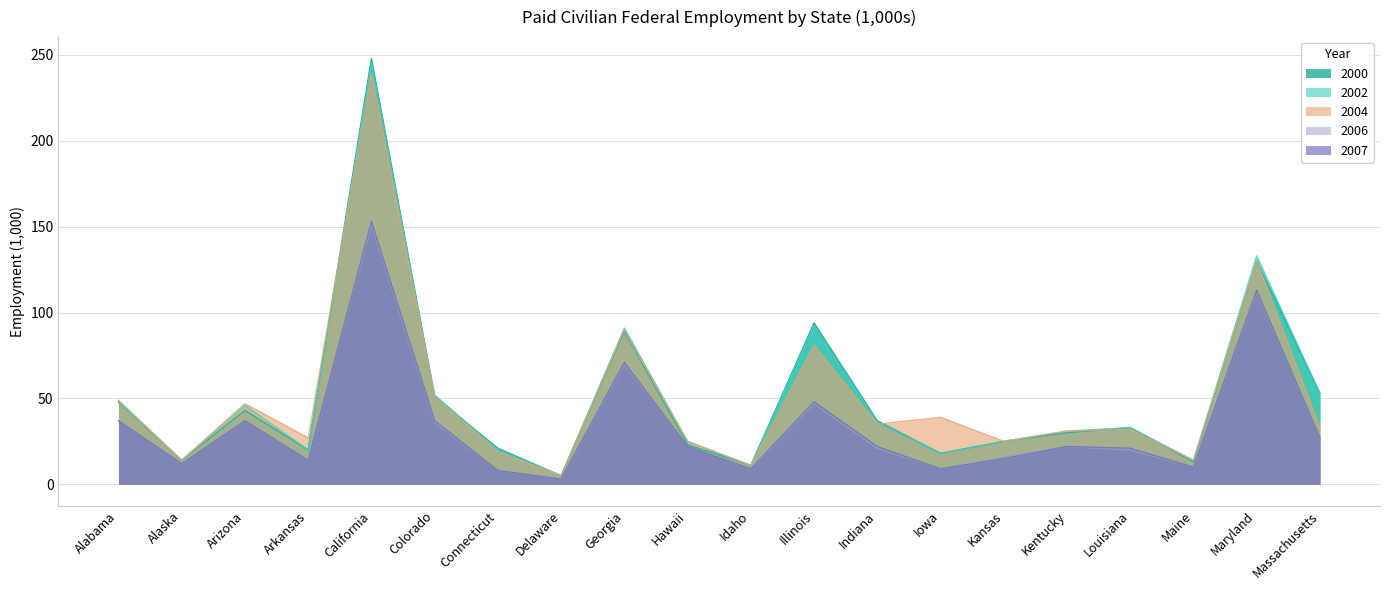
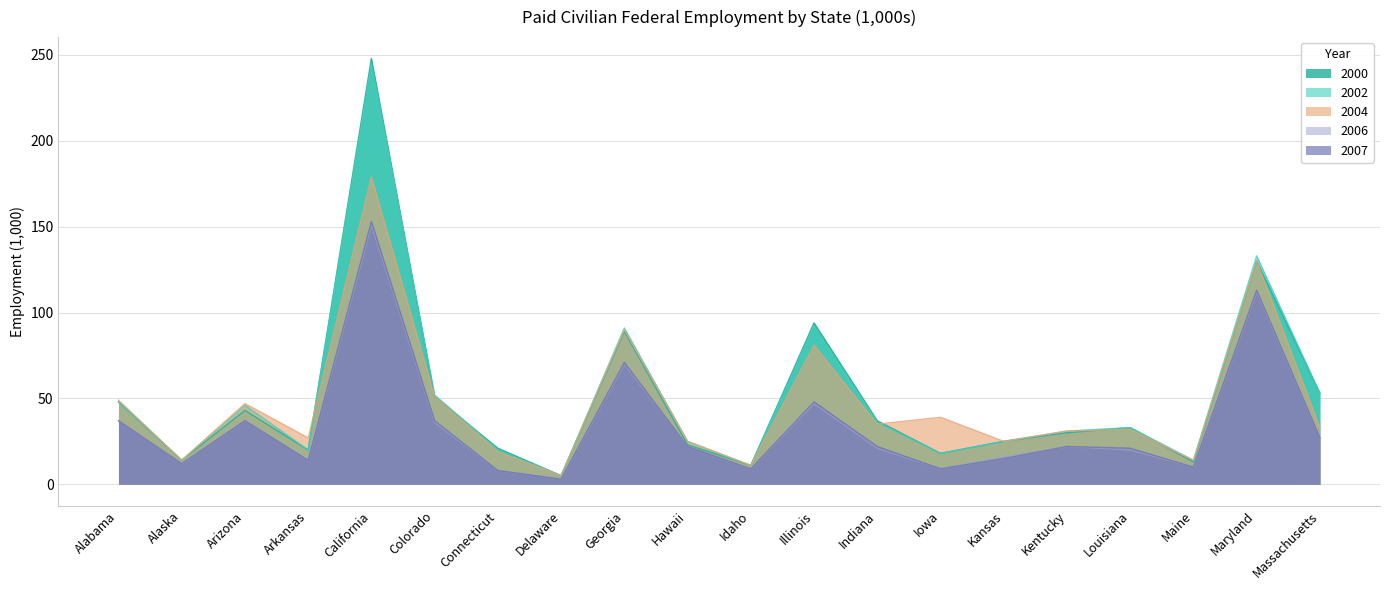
  {
    "2004": {
      "Arkansas": 27,
-     "California": 239,
+     "California": 179,
      "Illinois": 81,
      "Iowa": 39,
      "Massachusetts": 33
    }
  }
